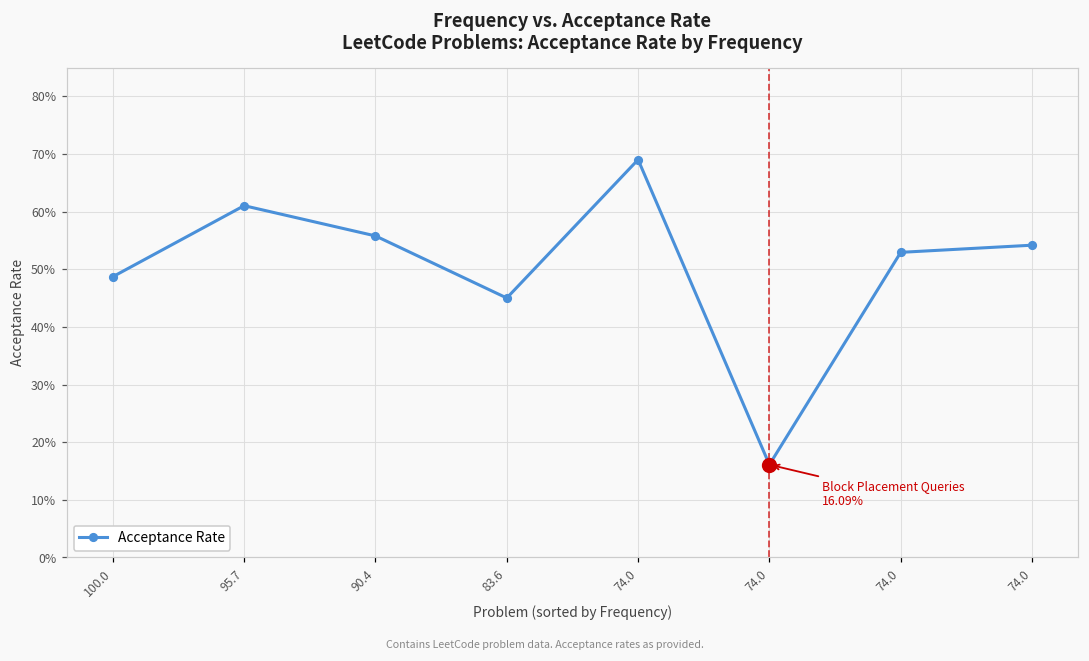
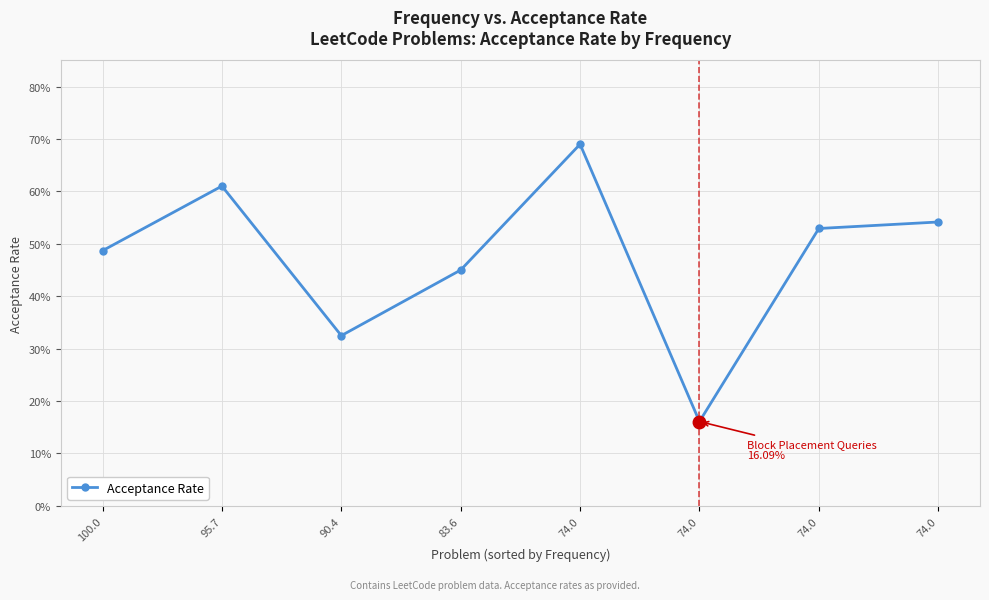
  {
    "Acceptance Rate": {
      "100.0": "49%",
      "95.7": "61%",
-     "90.4": "56%",
+     "90.4": "32%",
      "83.6": "45%"
    }
  }
